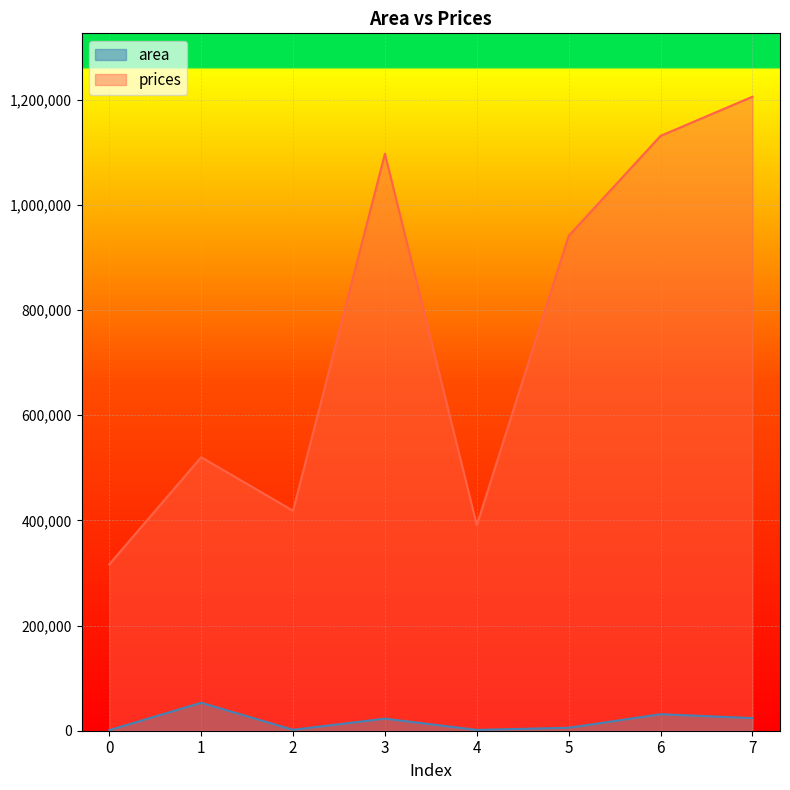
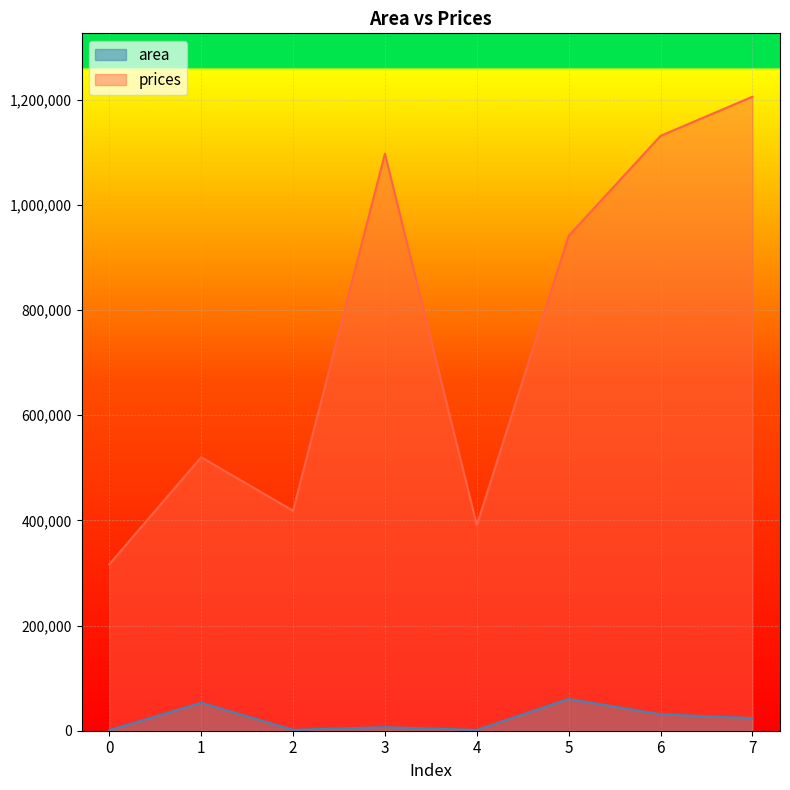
  {
    "area": {
      "0": "0",
      "1": "50,000",
      "2": "0",
-     "3": "20,000",
+     "3": "10,000",
      "4": "0",
-     "5": "10,000",
+     "5": "60,000",
      "6": "30,000",
      "7": "20,000"
    },
    "prices": {
      "0": "320,000",
      "1": "520,000",
      "2": "420,000",
      "3": "1,100,000",
      "4": "390,000",
      "5": "940,000",
      "6": "1,130,000",
      "7": "1,210,000"
    }
  }
